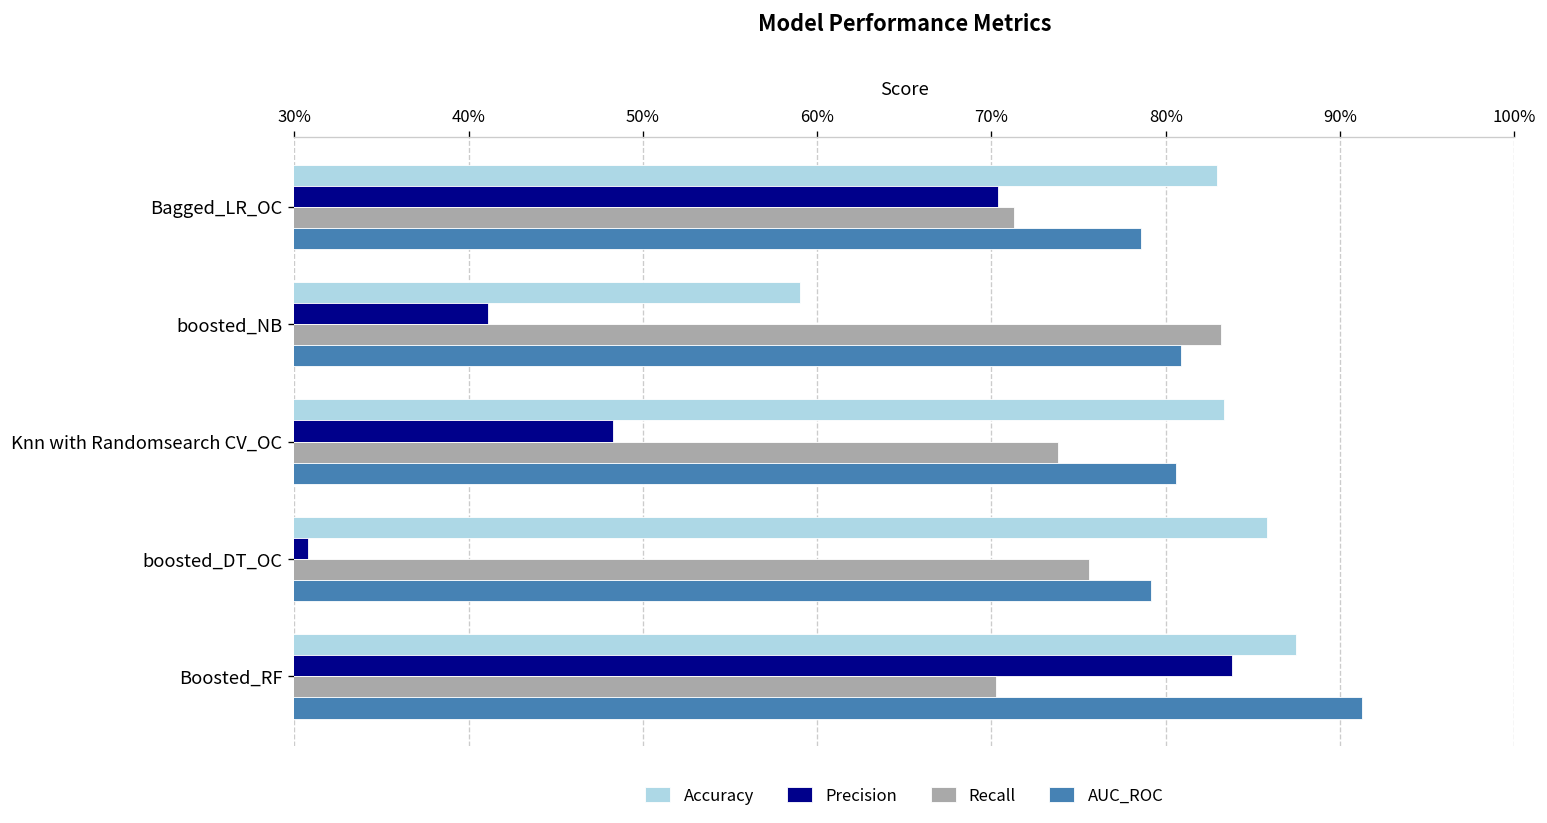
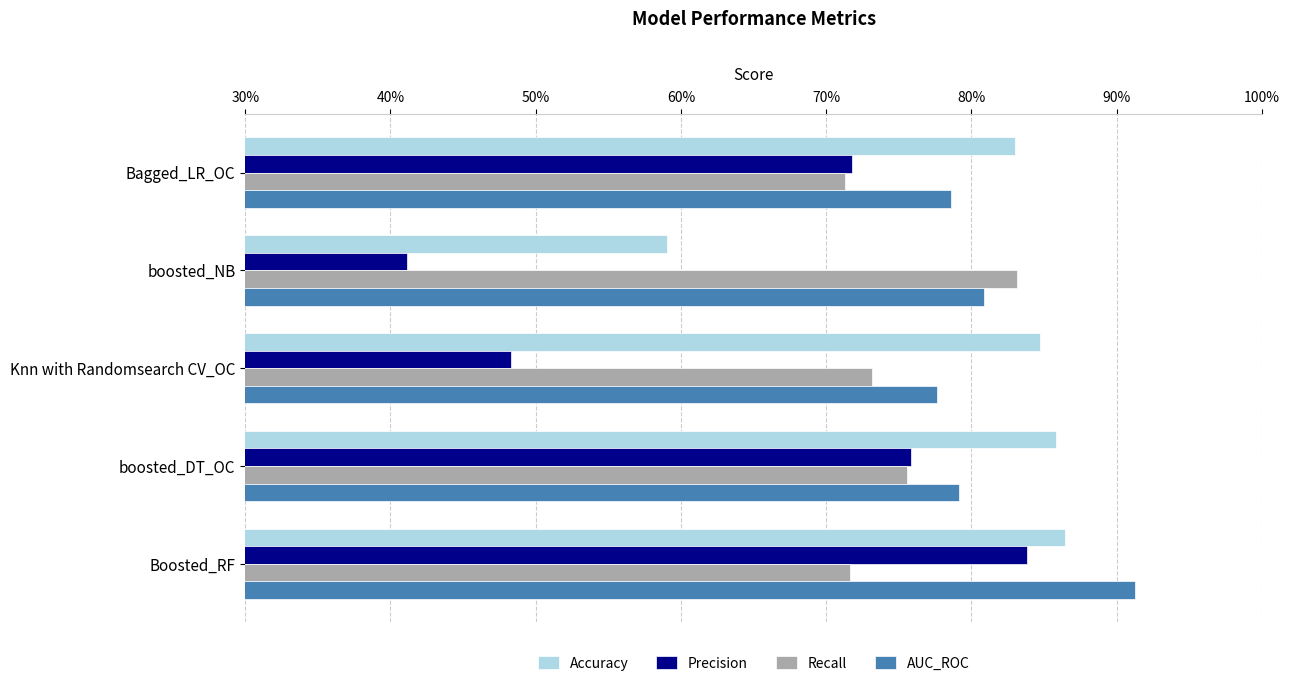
  {
    "Accuracy": {
      "Bagged_LR_OC": "83.0%",
      "boosted_NB": "59.0%",
-     "Knn with Randomsearch CV_OC": "83.3%",
+     "Knn with Randomsearch CV_OC": "84.7%",
      "boosted_DT_OC": "85.8%",
-     "Boosted_RF": "87.4%"
+     "Boosted_RF": "86.4%"
    },
    "Precision": {
-     "Bagged_LR_OC": "70.4%",
+     "Bagged_LR_OC": "71.7%",
      "boosted_NB": "41.1%",
      "Knn with Randomsearch CV_OC": "48.3%",
-     "boosted_DT_OC": "30.8%",
+     "boosted_DT_OC": "75.8%",
      "Boosted_RF": "83.8%"
    },
    "Recall": {
      "Bagged_LR_OC": "71.3%",
      "boosted_NB": "83.1%",
-     "Knn with Randomsearch CV_OC": "73.8%",
+     "Knn with Randomsearch CV_OC": "73.1%",
      "boosted_DT_OC": "75.6%",
-     "Boosted_RF": "70.2%"
+     "Boosted_RF": "71.7%"
    },
    "AUC_ROC": {
      "Bagged_LR_OC": "78.6%",
      "boosted_NB": "80.9%",
-     "Knn with Randomsearch CV_OC": "80.6%",
+     "Knn with Randomsearch CV_OC": "77.6%",
      "boosted_DT_OC": "79.1%",
      "Boosted_RF": "91.2%"
    }
  }
